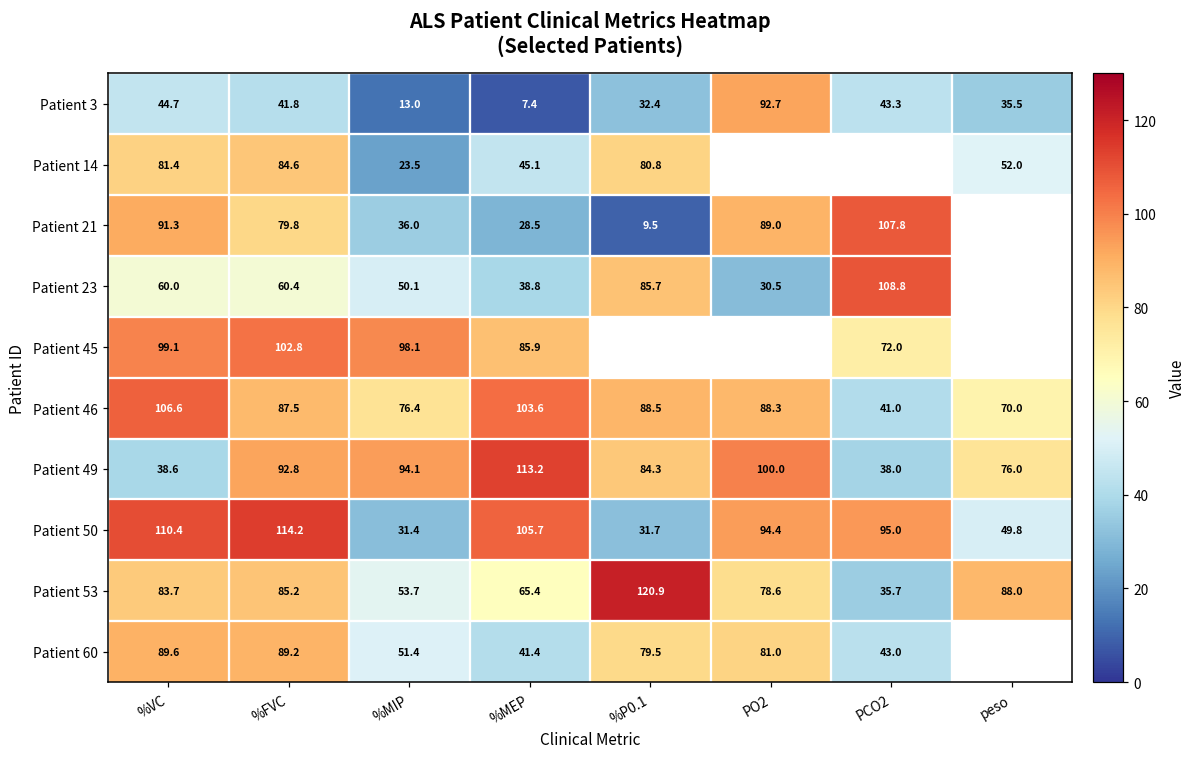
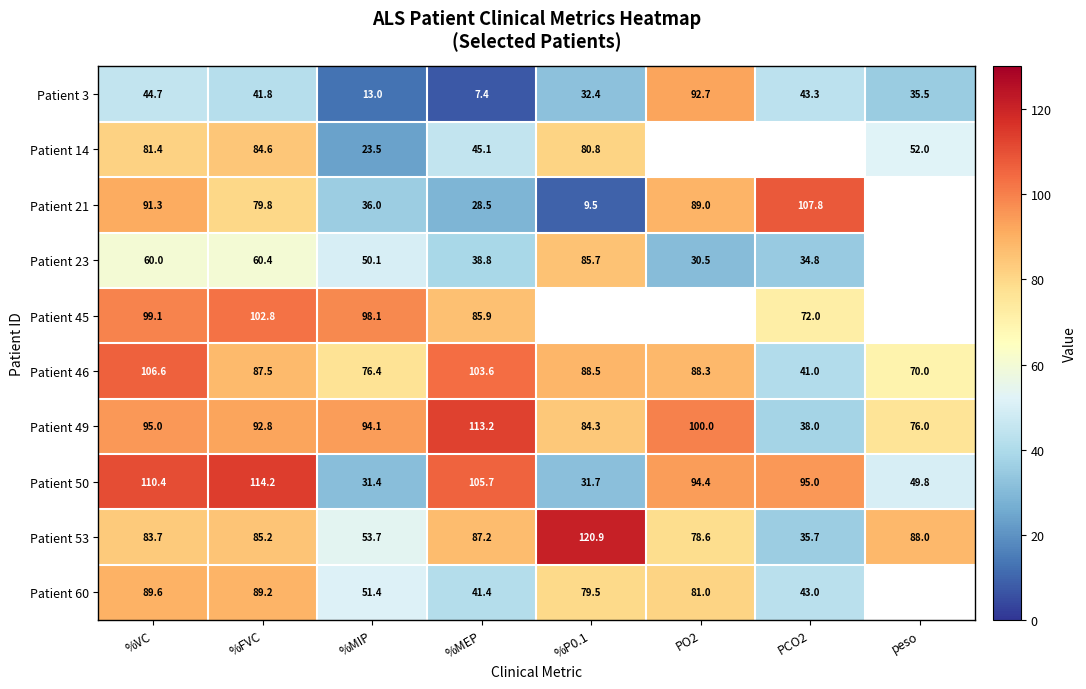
  {
    "Patient 3": {
      "%VC": 44.7,
      "%FVC": 41.8,
      "%MIP": 13.0,
      "%MEP": 7.4,
      "%P0.1": 32.4,
      "PO2": 92.7,
      "PCO2": 43.3,
      "peso": 35.5
    },
    "Patient 14": {
      "%VC": 81.4,
      "%FVC": 84.6,
      "%MIP": 23.5,
      "%MEP": 45.1,
      "%P0.1": 80.8,
      "peso": 52.0
    },
    "Patient 21": {
      "%VC": 91.3,
      "%FVC": 79.8,
      "%MIP": 36.0,
      "%MEP": 28.5,
      "%P0.1": 9.5,
      "PO2": 89.0,
      "PCO2": 107.8
    },
    "Patient 23": {
      "%VC": 60.0,
      "%FVC": 60.4,
      "%MIP": 50.1,
      "%MEP": 38.8,
      "%P0.1": 85.7,
      "PO2": 30.5,
-     "PCO2": 108.8
+     "PCO2": 34.8
    },
    "Patient 45": {
      "%VC": 99.1,
      "%FVC": 102.8,
      "%MIP": 98.1,
      "%MEP": 85.9,
      "PCO2": 72.0
    },
    "Patient 46": {
      "%VC": 106.6,
      "%FVC": 87.5,
      "%MIP": 76.4,
      "%MEP": 103.6,
      "%P0.1": 88.5,
      "PO2": 88.3,
      "PCO2": 41.0,
      "peso": 70.0
    },
    "Patient 49": {
-     "%VC": 38.6,
+     "%VC": 95.0,
      "%FVC": 92.8,
      "%MIP": 94.1,
      "%MEP": 113.2,
      "%P0.1": 84.3,
      "PO2": 100.0,
      "PCO2": 38.0,
      "peso": 76.0
    },
    "Patient 50": {
      "%VC": 110.4,
      "%FVC": 114.2,
      "%MIP": 31.4,
      "%MEP": 105.7,
      "%P0.1": 31.7,
      "PO2": 94.4,
      "PCO2": 95.0,
      "peso": 49.8
    },
    "Patient 53": {
      "%VC": 83.7,
      "%FVC": 85.2,
      "%MIP": 53.7,
-     "%MEP": 65.4,
+     "%MEP": 87.2,
      "%P0.1": 120.9,
      "PO2": 78.6,
      "PCO2": 35.7,
      "peso": 88.0
    },
    "Patient 60": {
      "%VC": 89.6,
      "%FVC": 89.2,
      "%MIP": 51.4,
      "%MEP": 41.4,
      "%P0.1": 79.5,
      "PO2": 81.0,
      "PCO2": 43.0
    }
  }
